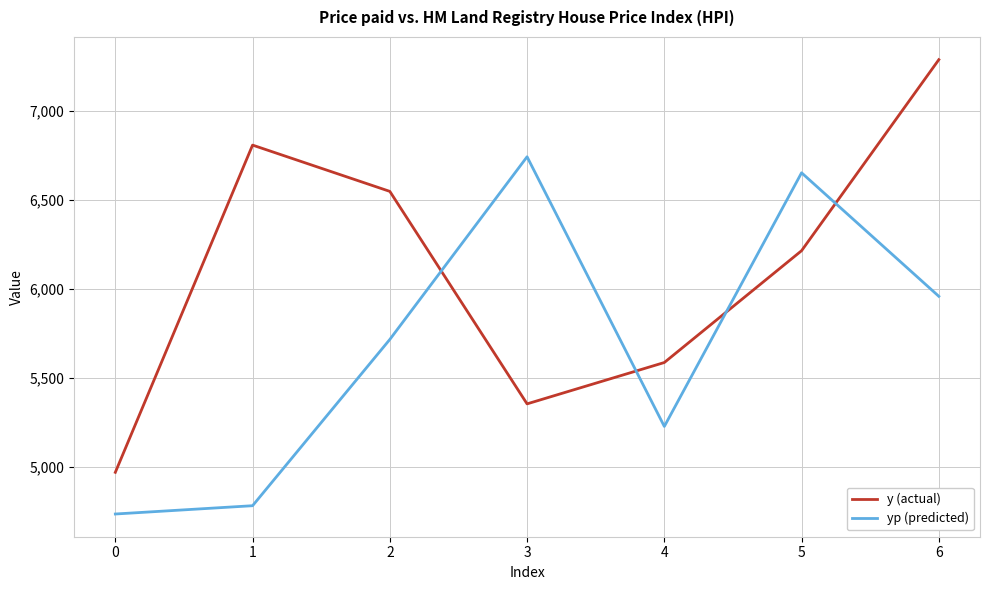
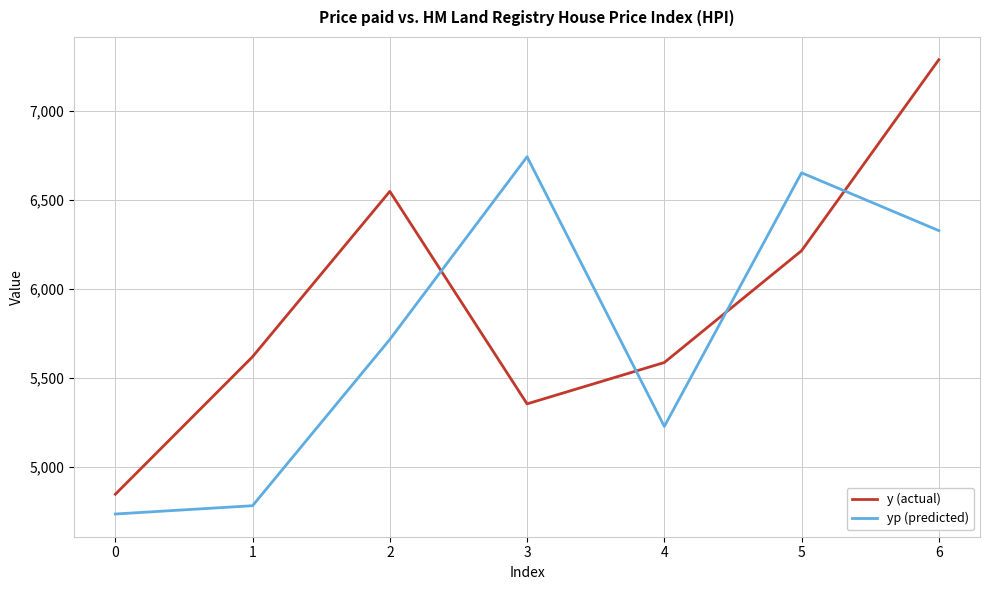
  {
    "y (actual)": {
-     "0": "4,970",
-     "1": "6,810",
+     "0": "4,850",
+     "1": "5,620",
      "2": "6,550",
      "3": "5,350",
      "4": "5,590",
      "5": "6,210",
      "6": "7,290"
    },
    "yp (predicted)": {
      "0": "4,740",
      "1": "4,780",
      "2": "5,720",
      "3": "6,740",
      "4": "5,230",
      "5": "6,650",
-     "6": "5,960"
+     "6": "6,330"
    }
  }
